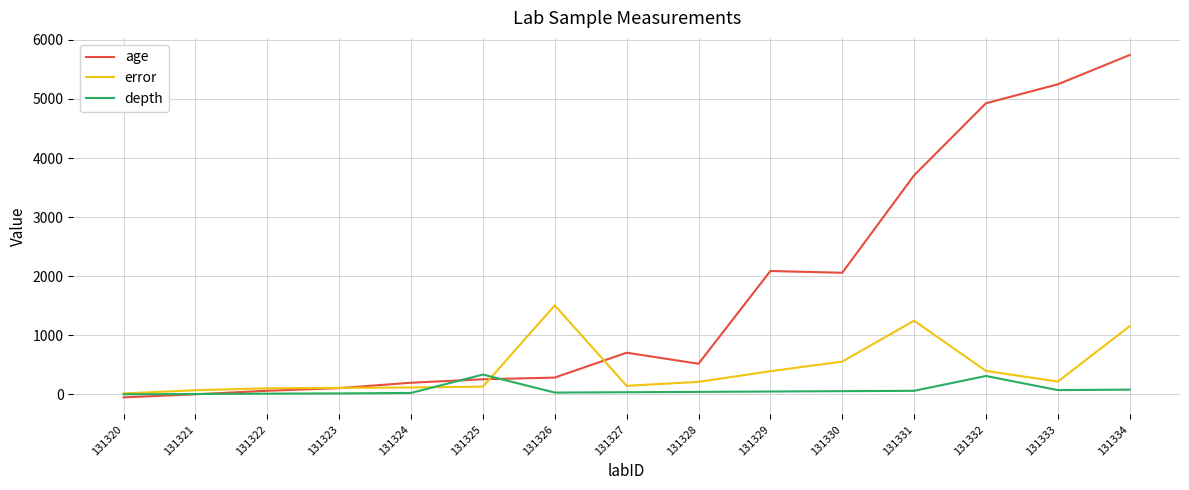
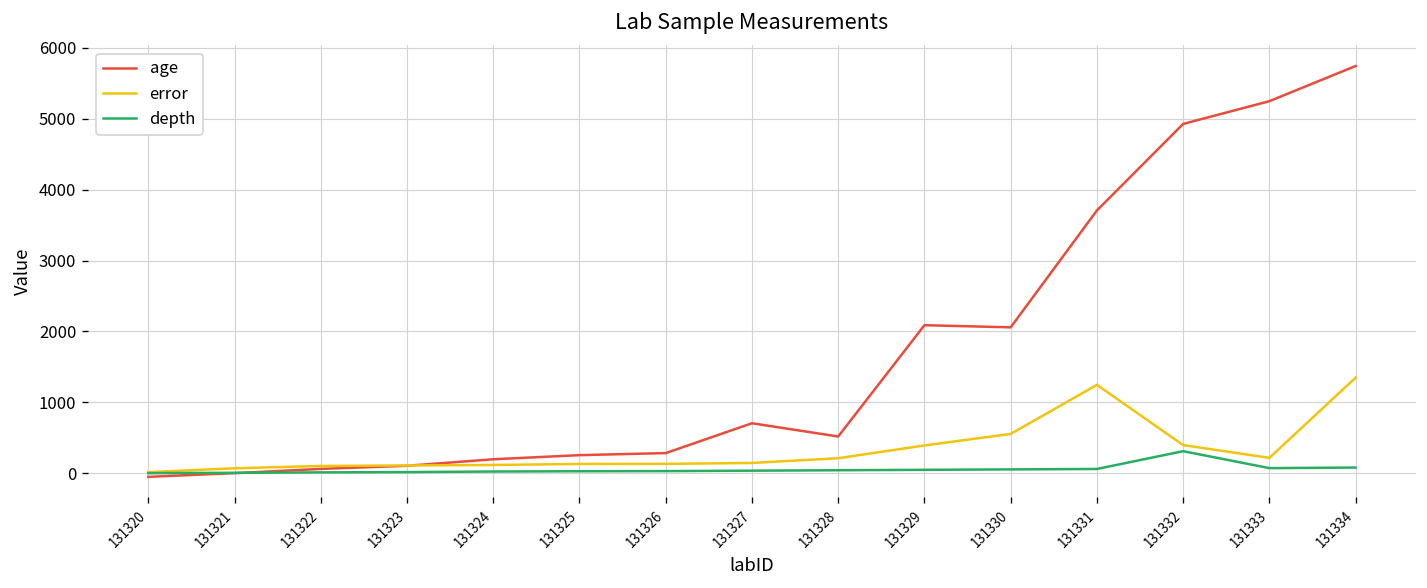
  {
    "age": {
      "131320": -100,
      "131324": 200,
      "131325": 300,
      "131326": 300,
      "131327": 700,
      "131328": 500,
      "131329": 2100,
      "131330": 2100,
      "131331": 3700,
      "131332": 4900,
      "131333": 5200,
      "131334": 5700
    },
    "error": {
      "131321": 100,
      "131324": 100,
      "131325": 100,
-     "131326": 1500,
+     "131326": 100,
      "131327": 100,
      "131328": 200,
      "131329": 400,
      "131330": 600,
      "131331": 1200,
      "131332": 400,
      "131333": 200,
-     "131334": 1200
+     "131334": 1300
    },
    "depth": {
      "131322": 0,
      "131323": 0,
      "131324": 0,
-     "131325": 300,
+     "131325": 0,
      "131326": 0,
      "131327": 0,
      "131328": 0,
      "131329": 0,
      "131330": 100,
      "131331": 100,
      "131332": 300,
      "131333": 100,
      "131334": 100
    }
  }
